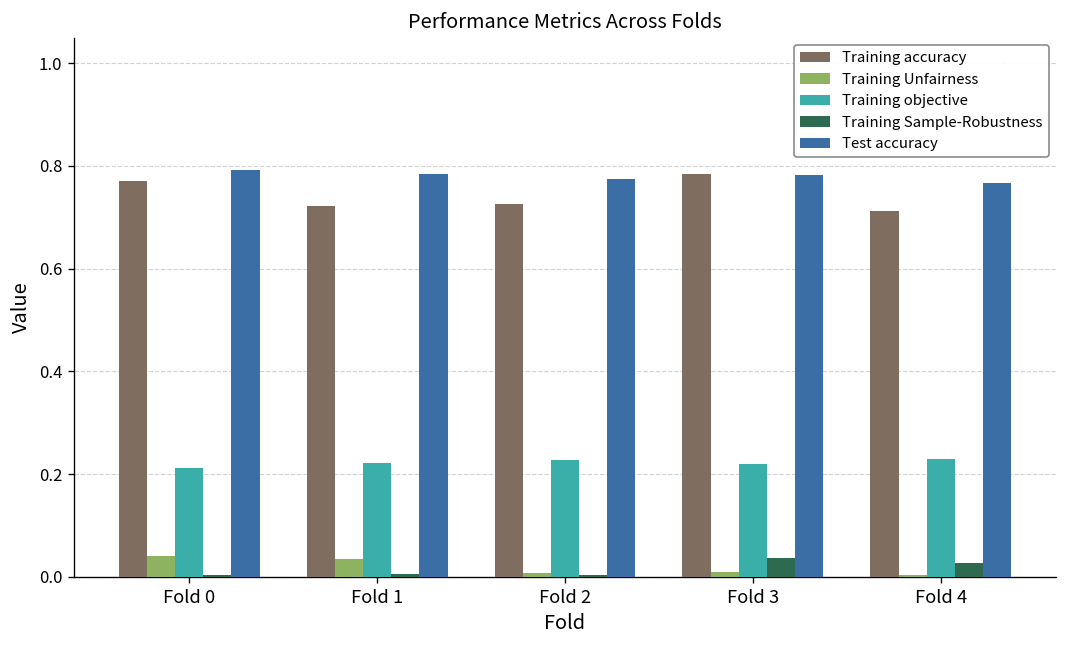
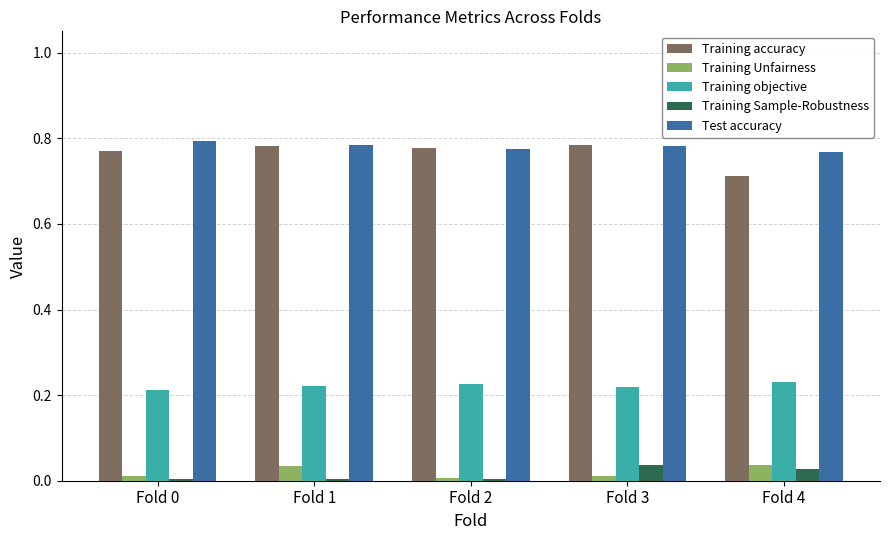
  {
    "Training accuracy": {
      "Fold 0": 0.77,
-     "Fold 1": 0.72,
-     "Fold 2": 0.73,
+     "Fold 1": 0.78,
+     "Fold 2": 0.78,
      "Fold 3": 0.78,
      "Fold 4": 0.71
    },
    "Training Unfairness": {
-     "Fold 0": 0.04,
+     "Fold 0": 0.01,
      "Fold 1": 0.03,
      "Fold 2": 0.01,
      "Fold 3": 0.01,
-     "Fold 4": 0.00
+     "Fold 4": 0.04
    },
    "Training objective": {
      "Fold 0": 0.21,
      "Fold 1": 0.22,
      "Fold 2": 0.23,
      "Fold 3": 0.22,
      "Fold 4": 0.23
    },
    "Training Sample-Robustness": {
      "Fold 3": 0.04,
      "Fold 4": 0.03
    },
    "Test accuracy": {
      "Fold 0": 0.79,
      "Fold 1": 0.78,
      "Fold 2": 0.78,
      "Fold 3": 0.78,
      "Fold 4": 0.77
    }
  }
